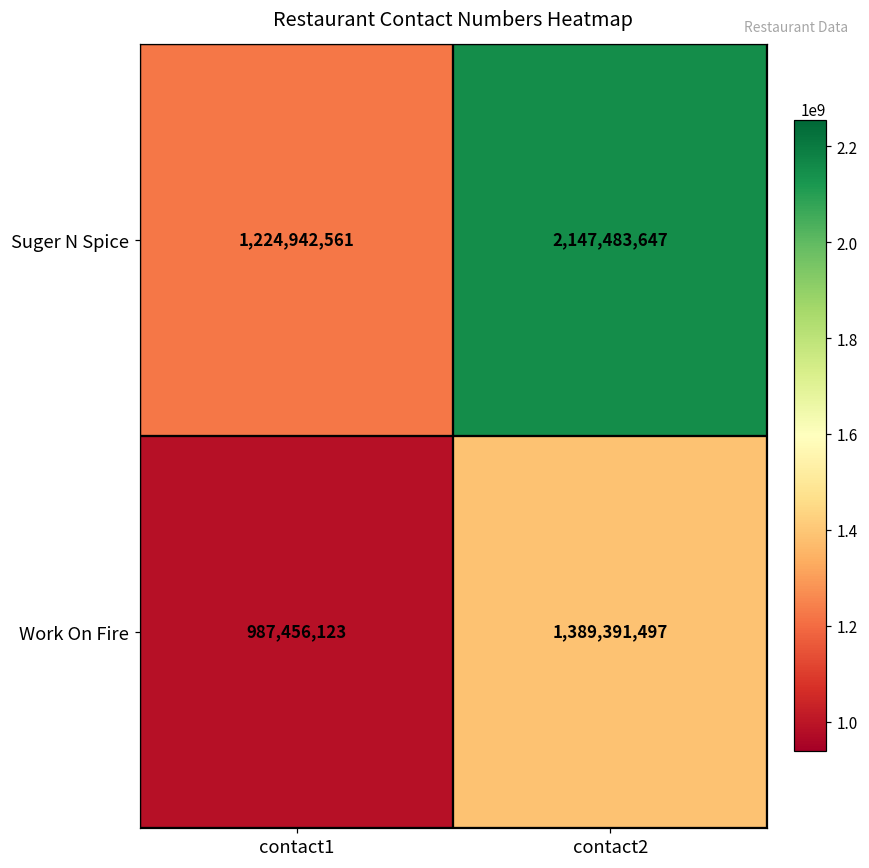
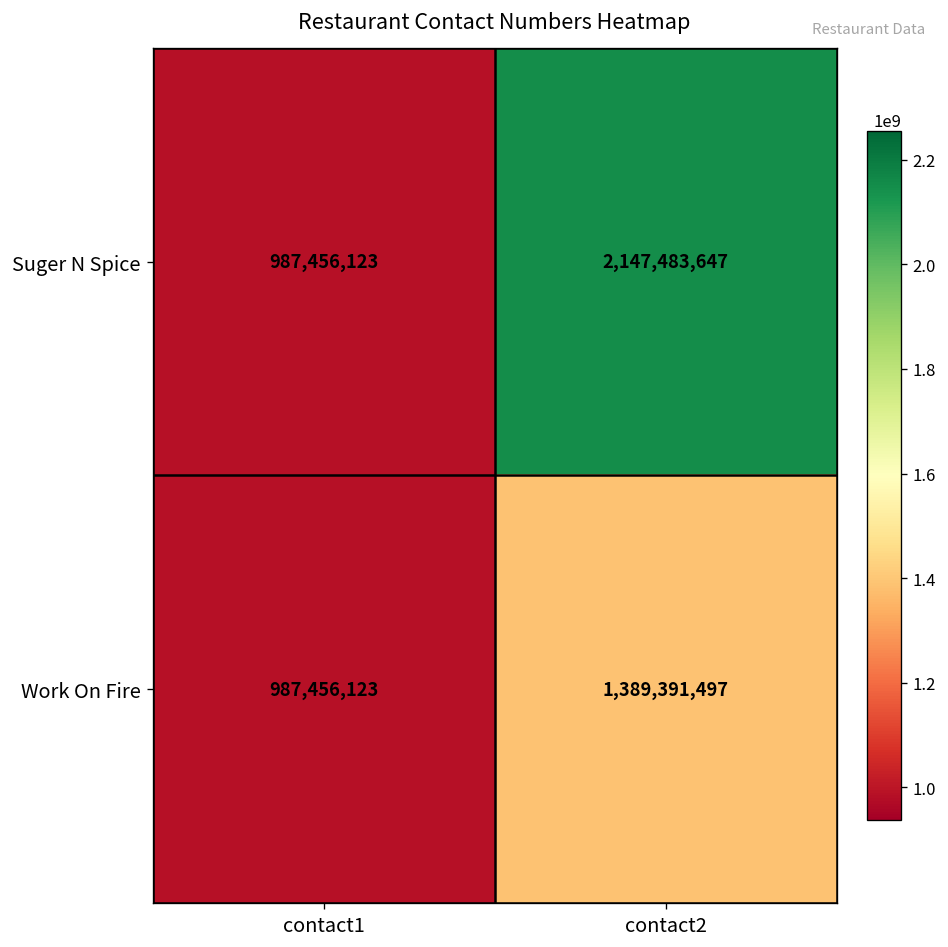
  {
    "Suger N Spice": {
-     "contact1": "1,224,942,561",
+     "contact1": "987,456,123",
      "contact2": "2,147,483,647"
    },
    "Work On Fire": {
      "contact1": "987,456,123",
      "contact2": "1,389,391,497"
    }
  }
